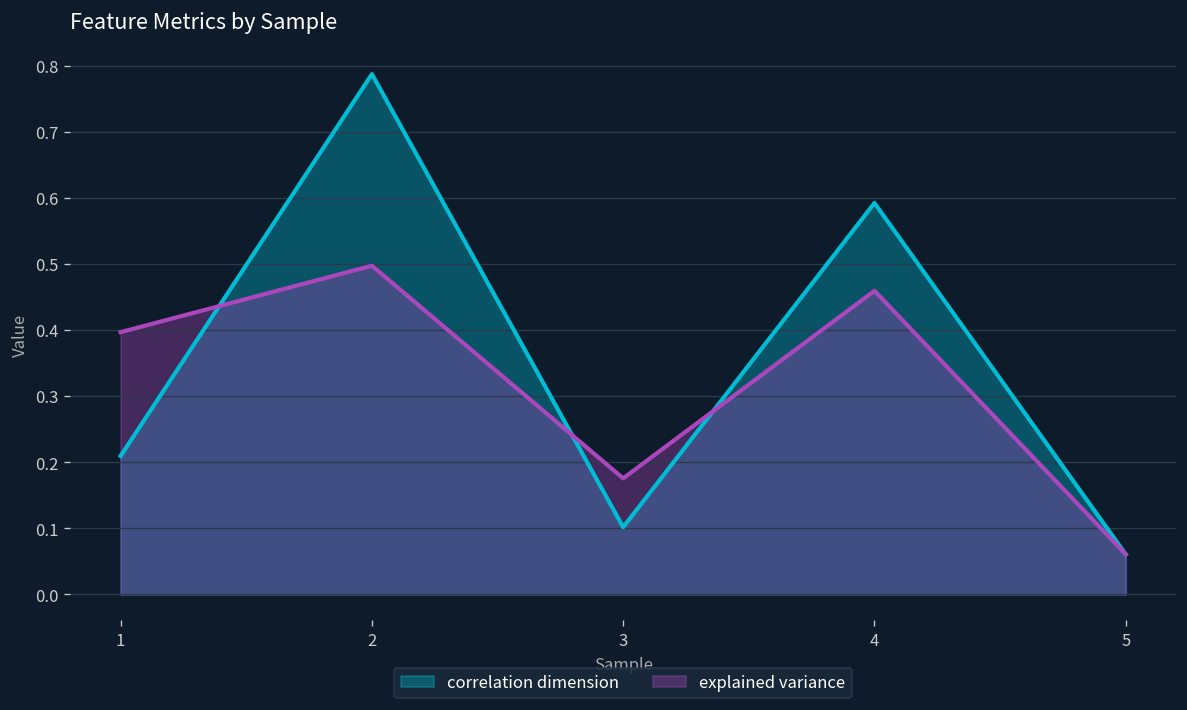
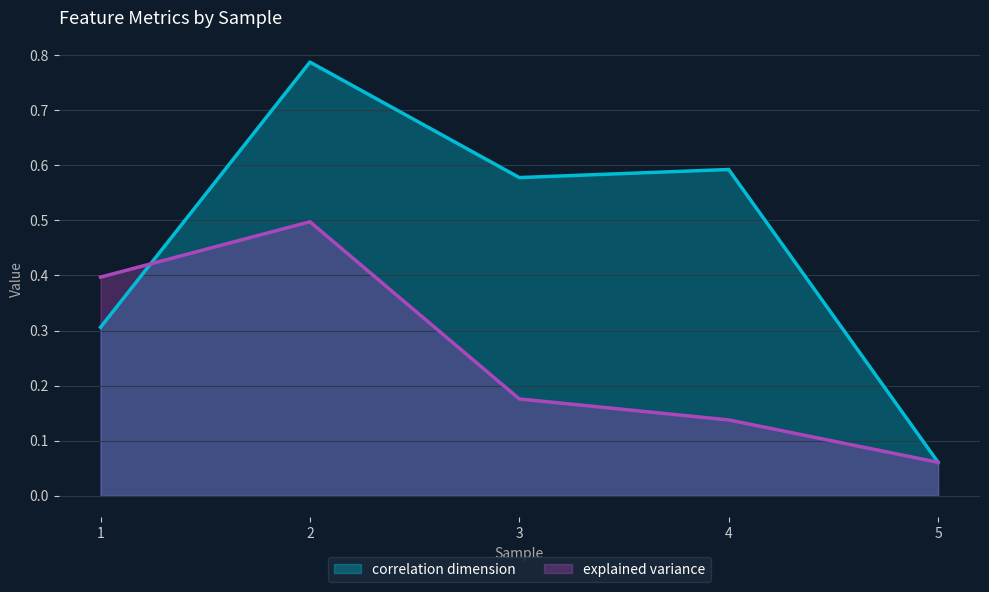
  {
    "correlation dimension": {
-     "1": 0.21,
+     "1": 0.31,
      "2": 0.79,
-     "3": 0.10,
+     "3": 0.58,
      "4": 0.59
    },
    "explained variance": {
      "1": 0.40,
      "2": 0.50,
      "3": 0.18,
-     "4": 0.46
+     "4": 0.14
    }
  }
